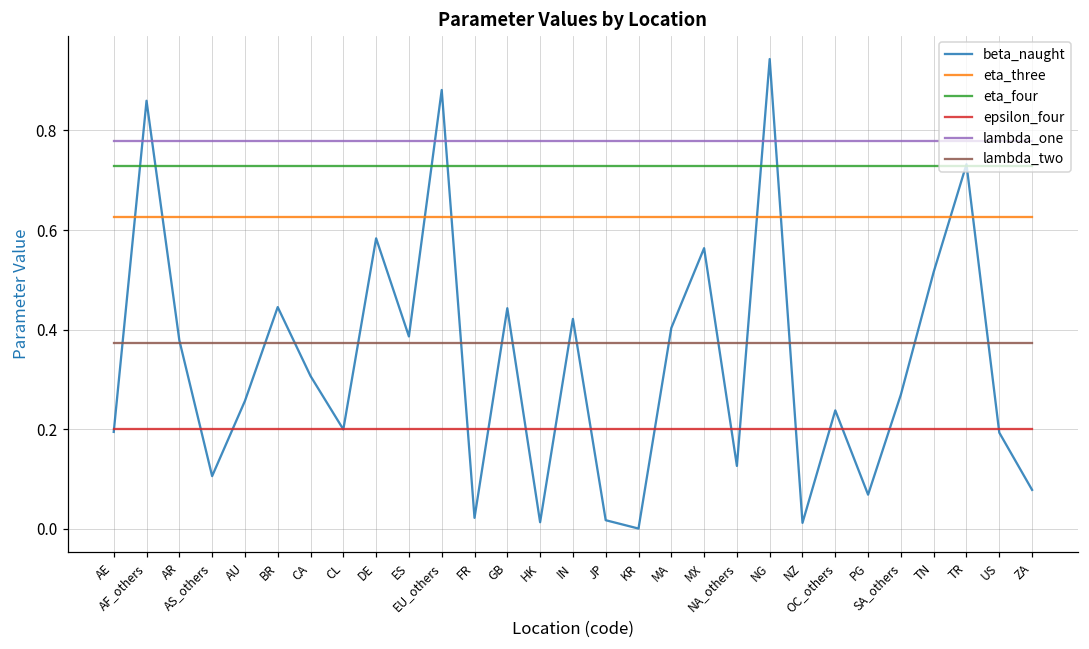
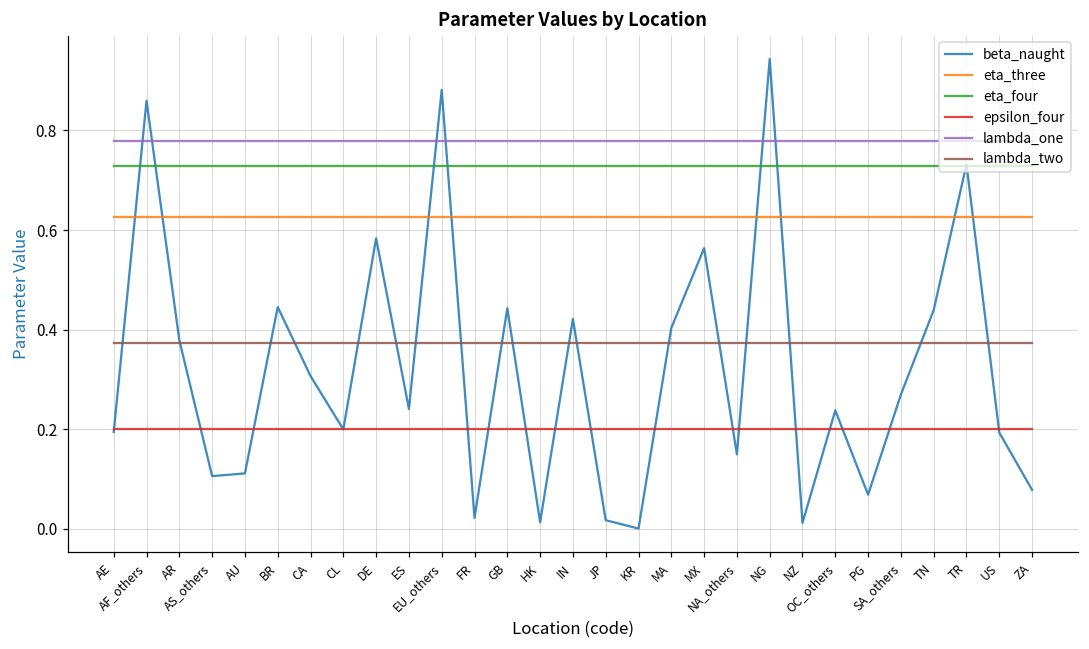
  {
    "beta_naught": {
      "AE": 0.19,
      "AF_others": 0.86,
      "AR": 0.38,
      "AS_others": 0.11,
-     "AU": 0.26,
+     "AU": 0.11,
      "BR": 0.45,
      "CA": 0.31,
      "DE": 0.58,
-     "ES": 0.39,
+     "ES": 0.24,
      "EU_others": 0.88,
      "FR": 0.02,
      "GB": 0.44,
      "HK": 0.01,
      "IN": 0.42,
      "JP": 0.02,
      "KR": 0.00,
      "MA": 0.40,
      "MX": 0.56,
-     "NA_others": 0.13,
+     "NA_others": 0.15,
      "NG": 0.94,
      "NZ": 0.01,
      "OC_others": 0.24,
      "PG": 0.07,
      "SA_others": 0.27,
-     "TN": 0.52,
+     "TN": 0.44,
      "US": 0.19,
      "ZA": 0.08
    },
    "eta_three": {
      "AE": 0.63,
      "AF_others": 0.63,
      "AR": 0.63,
      "AS_others": 0.63,
      "AU": 0.63,
      "BR": 0.63,
      "CA": 0.63,
      "CL": 0.63,
      "DE": 0.63,
      "ES": 0.63,
      "EU_others": 0.63,
      "FR": 0.63,
      "GB": 0.63,
      "HK": 0.63,
      "IN": 0.63,
      "JP": 0.63,
      "KR": 0.63,
      "MA": 0.63,
      "MX": 0.63,
      "NA_others": 0.63,
      "NG": 0.63,
      "NZ": 0.63,
      "OC_others": 0.63,
      "PG": 0.63,
      "SA_others": 0.63,
      "TN": 0.63,
      "TR": 0.63,
      "US": 0.63,
      "ZA": 0.63
    },
    "eta_four": {
      "AE": 0.73,
      "AF_others": 0.73,
      "AR": 0.73,
      "AS_others": 0.73,
      "AU": 0.73,
      "BR": 0.73,
      "CA": 0.73,
      "CL": 0.73,
      "DE": 0.73,
      "ES": 0.73,
      "EU_others": 0.73,
      "FR": 0.73,
      "GB": 0.73,
      "HK": 0.73,
      "IN": 0.73,
      "JP": 0.73,
      "KR": 0.73,
      "MA": 0.73,
      "MX": 0.73,
      "NA_others": 0.73,
      "NG": 0.73,
      "NZ": 0.73,
      "OC_others": 0.73,
      "PG": 0.73,
      "SA_others": 0.73,
      "TN": 0.73
    },
    "epsilon_four": {
      "AE": 0.20,
      "AF_others": 0.20,
      "AR": 0.20,
      "AS_others": 0.20,
      "AU": 0.20,
      "BR": 0.20,
      "CA": 0.20,
      "DE": 0.20,
      "ES": 0.20,
      "EU_others": 0.20,
      "FR": 0.20,
      "GB": 0.20,
      "HK": 0.20,
      "IN": 0.20,
      "JP": 0.20,
      "KR": 0.20,
      "MA": 0.20,
      "MX": 0.20,
      "NA_others": 0.20,
      "NG": 0.20,
      "NZ": 0.20,
      "OC_others": 0.20,
      "PG": 0.20,
      "SA_others": 0.20,
      "TN": 0.20,
      "TR": 0.20,
      "US": 0.20,
      "ZA": 0.20
    },
    "lambda_one": {
      "AE": 0.78,
      "AF_others": 0.78,
      "AR": 0.78,
      "AS_others": 0.78,
      "AU": 0.78,
      "BR": 0.78,
      "CA": 0.78,
      "CL": 0.78,
      "DE": 0.78,
      "ES": 0.78,
      "EU_others": 0.78,
      "FR": 0.78,
      "GB": 0.78,
      "HK": 0.78,
      "IN": 0.78,
      "JP": 0.78,
      "KR": 0.78,
      "MA": 0.78,
      "MX": 0.78,
      "NA_others": 0.78,
      "NG": 0.78,
      "NZ": 0.78,
      "OC_others": 0.78,
      "PG": 0.78,
      "SA_others": 0.78,
      "TN": 0.78
    },
    "lambda_two": {
      "AE": 0.37,
      "AF_others": 0.37,
      "AR": 0.37,
      "AS_others": 0.37,
      "AU": 0.37,
      "BR": 0.37,
      "CA": 0.37,
      "CL": 0.37,
      "DE": 0.37,
      "ES": 0.37,
      "EU_others": 0.37,
      "FR": 0.37,
      "GB": 0.37,
      "HK": 0.37,
      "IN": 0.37,
      "JP": 0.37,
      "KR": 0.37,
      "MA": 0.37,
      "MX": 0.37,
      "NA_others": 0.37,
      "NG": 0.37,
      "NZ": 0.37,
      "OC_others": 0.37,
      "PG": 0.37,
      "SA_others": 0.37,
      "TN": 0.37,
      "TR": 0.37,
      "US": 0.37,
      "ZA": 0.37
    }
  }
